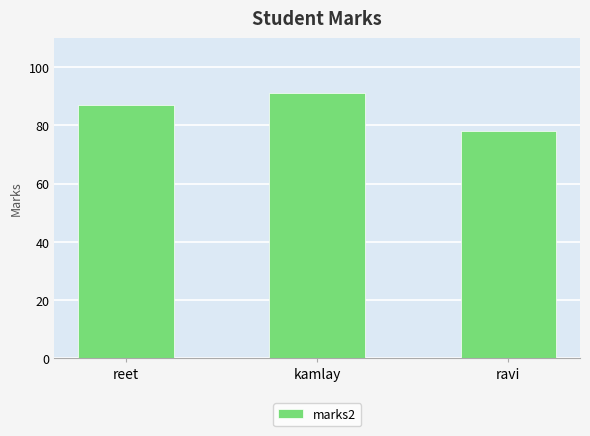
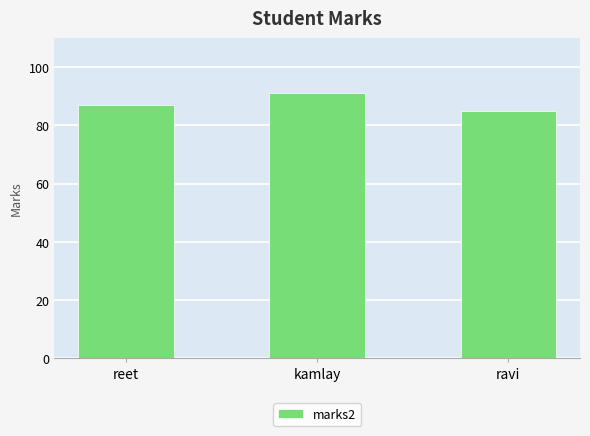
  {
    "reet": 87,
    "kamlay": 91,
-   "ravi": 78
+   "ravi": 85
  }
